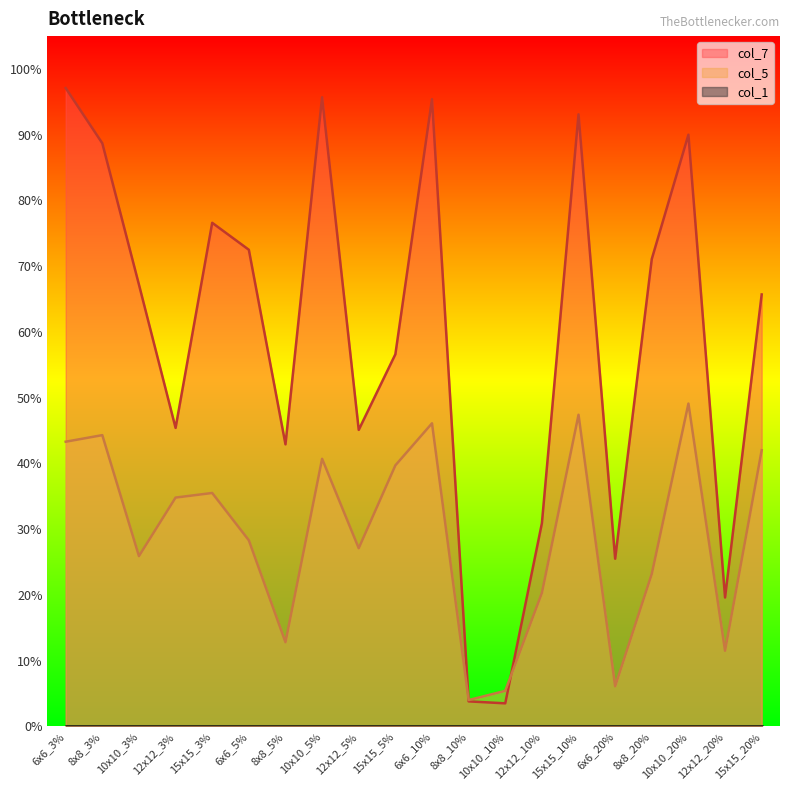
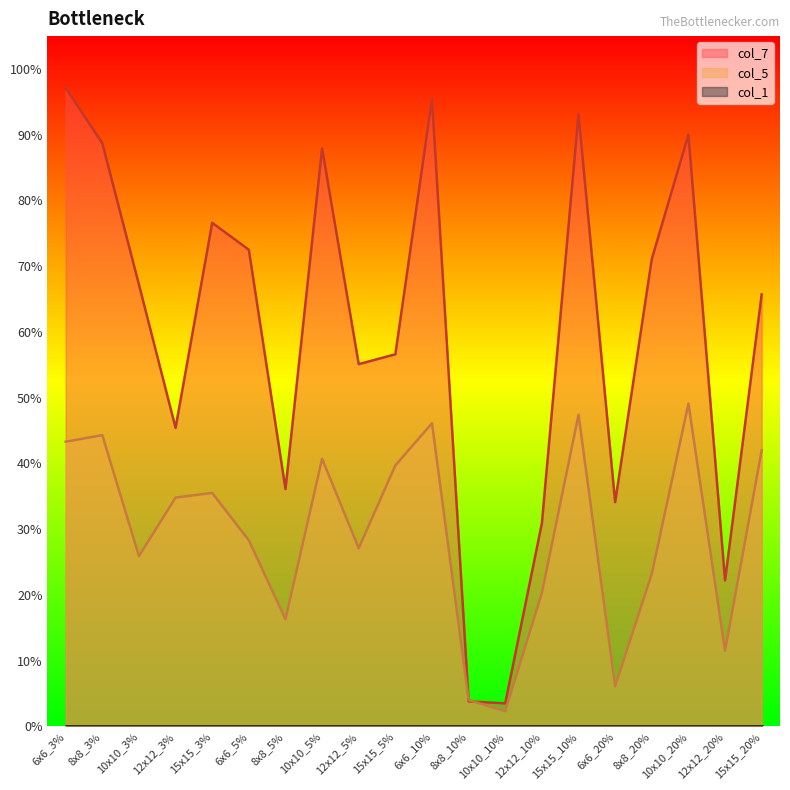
  {
    "col_7": {
      "6x6_3%": "97%",
      "8x8_3%": "89%",
      "10x10_3%": "67%",
      "12x12_3%": "45%",
      "15x15_3%": "77%",
      "6x6_5%": "73%",
-     "8x8_5%": "43%",
-     "10x10_5%": "96%",
-     "12x12_5%": "45%",
+     "8x8_5%": "36%",
+     "10x10_5%": "88%",
+     "12x12_5%": "55%",
      "15x15_5%": "57%",
      "6x6_10%": "95%",
      "10x10_10%": "4%",
      "12x12_10%": "31%",
      "15x15_10%": "93%",
-     "6x6_20%": "26%",
+     "6x6_20%": "34%",
      "8x8_20%": "71%",
      "10x10_20%": "90%",
-     "12x12_20%": "20%",
+     "12x12_20%": "22%",
      "15x15_20%": "66%"
    },
    "col_5": {
      "6x6_3%": "43%",
      "8x8_3%": "44%",
      "10x10_3%": "26%",
      "12x12_3%": "35%",
      "15x15_3%": "36%",
      "6x6_5%": "28%",
-     "8x8_5%": "13%",
+     "8x8_5%": "16%",
      "10x10_5%": "41%",
      "12x12_5%": "27%",
      "15x15_5%": "40%",
      "6x6_10%": "46%",
-     "10x10_10%": "5%",
+     "10x10_10%": "2%",
      "12x12_10%": "20%",
      "15x15_10%": "47%",
      "6x6_20%": "6%",
      "8x8_20%": "23%",
      "10x10_20%": "49%",
      "12x12_20%": "12%",
      "15x15_20%": "42%"
    },
    "col_1": {
      "6x6_3%": "0%",
      "8x8_3%": "0%",
      "10x10_3%": "0%",
      "12x12_3%": "0%",
      "15x15_3%": "0%",
      "6x6_5%": "0%",
      "8x8_5%": "0%",
      "10x10_5%": "0%",
      "12x12_5%": "0%",
      "15x15_5%": "0%",
      "6x6_10%": "0%",
      "8x8_10%": "0%",
      "10x10_10%": "0%",
      "12x12_10%": "0%",
      "15x15_10%": "0%",
      "6x6_20%": "0%",
      "8x8_20%": "0%",
      "10x10_20%": "0%",
      "12x12_20%": "0%",
      "15x15_20%": "0%"
    }
  }
